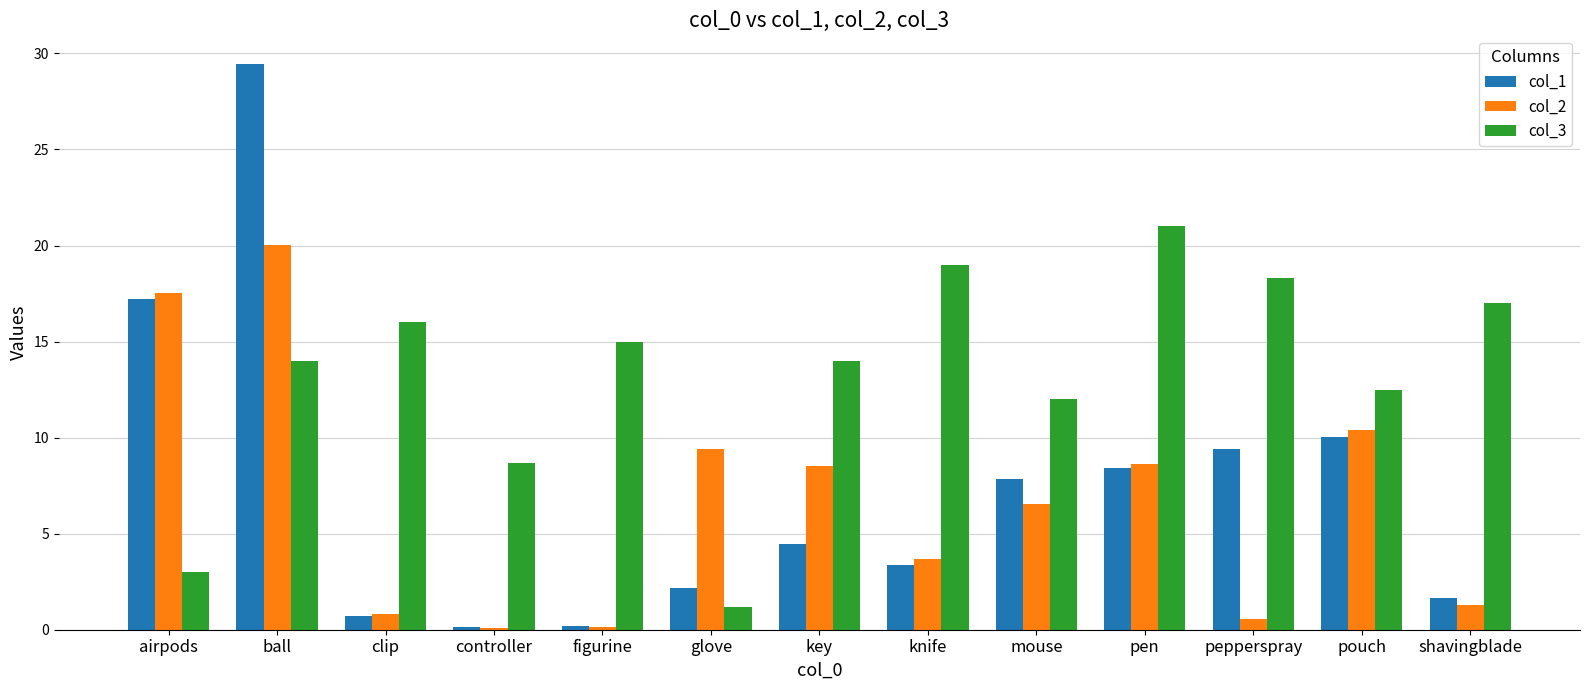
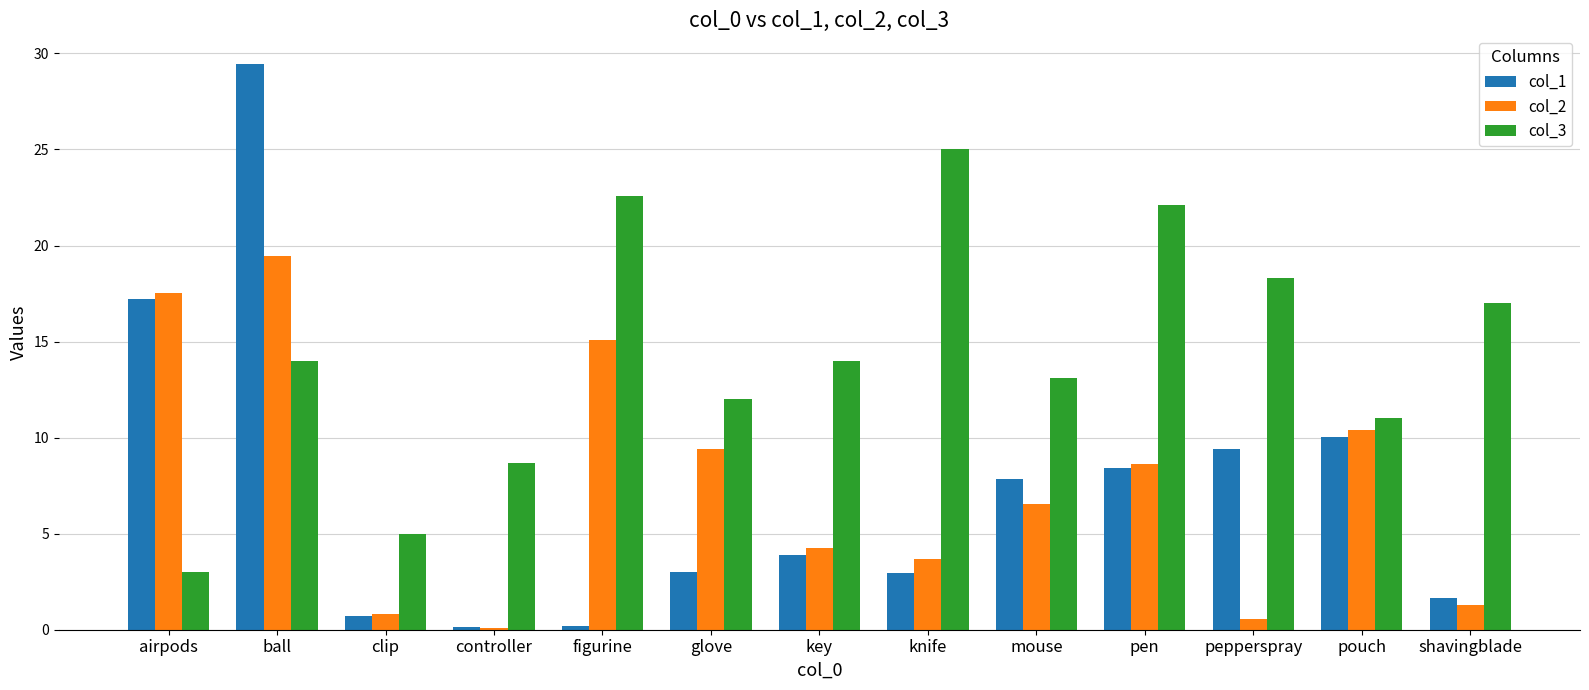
  {
    "col_1": {
      "airpods": 17.2,
      "ball": 29.5,
      "clip": 0.7,
      "figurine": 0.2,
-     "glove": 2.2,
-     "key": 4.5,
-     "knife": 3.4,
+     "glove": 3.0,
+     "key": 3.9,
+     "knife": 2.9,
      "mouse": 7.8,
      "pen": 8.4,
      "pepperspray": 9.4,
      "pouch": 10.0,
      "shavingblade": 1.7
    },
    "col_2": {
      "airpods": 17.5,
-     "ball": 20.0,
+     "ball": 19.5,
      "clip": 0.8,
-     "figurine": 0.2,
+     "figurine": 15.1,
      "glove": 9.4,
-     "key": 8.5,
+     "key": 4.3,
      "knife": 3.7,
      "mouse": 6.5,
      "pen": 8.6,
      "pepperspray": 0.5,
      "pouch": 10.4,
      "shavingblade": 1.3
    },
    "col_3": {
      "airpods": 3.0,
      "ball": 14.0,
-     "clip": 16,
+     "clip": 5,
      "controller": 8.7,
-     "figurine": 15.0,
-     "glove": 1.2,
+     "figurine": 22.6,
+     "glove": 12.0,
      "key": 14.0,
-     "knife": 19,
-     "mouse": 12.0,
-     "pen": 21.0,
+     "knife": 25,
+     "mouse": 13.1,
+     "pen": 22.1,
      "pepperspray": 18.3,
-     "pouch": 12.5,
+     "pouch": 11.0,
      "shavingblade": 17.0
    }
  }
